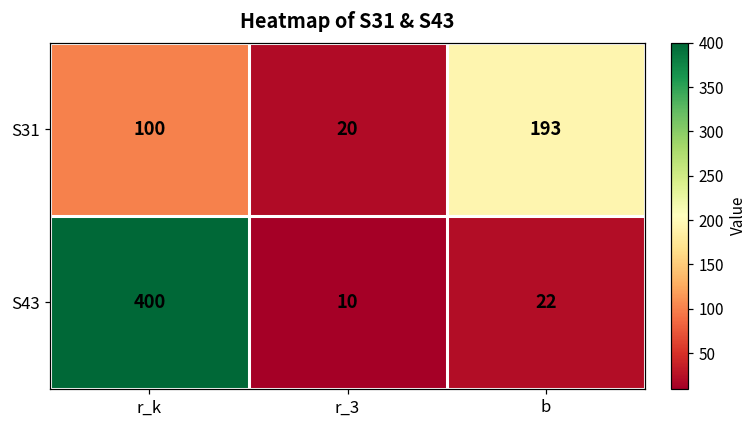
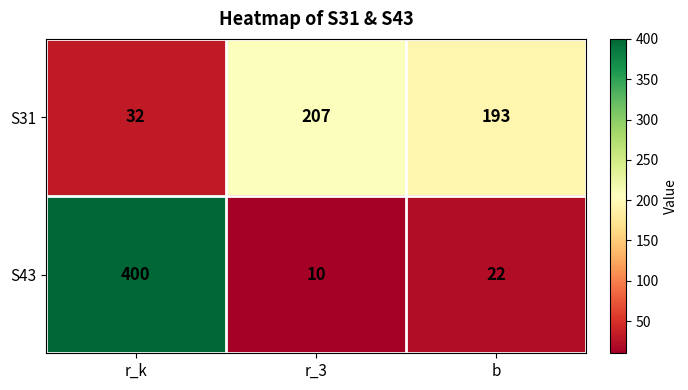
  {
    "S31": {
-     "r_k": 100,
-     "r_3": 20,
+     "r_k": 32,
+     "r_3": 207,
      "b": 193
    },
    "S43": {
      "r_k": 400,
      "r_3": 10,
      "b": 22
    }
  }
